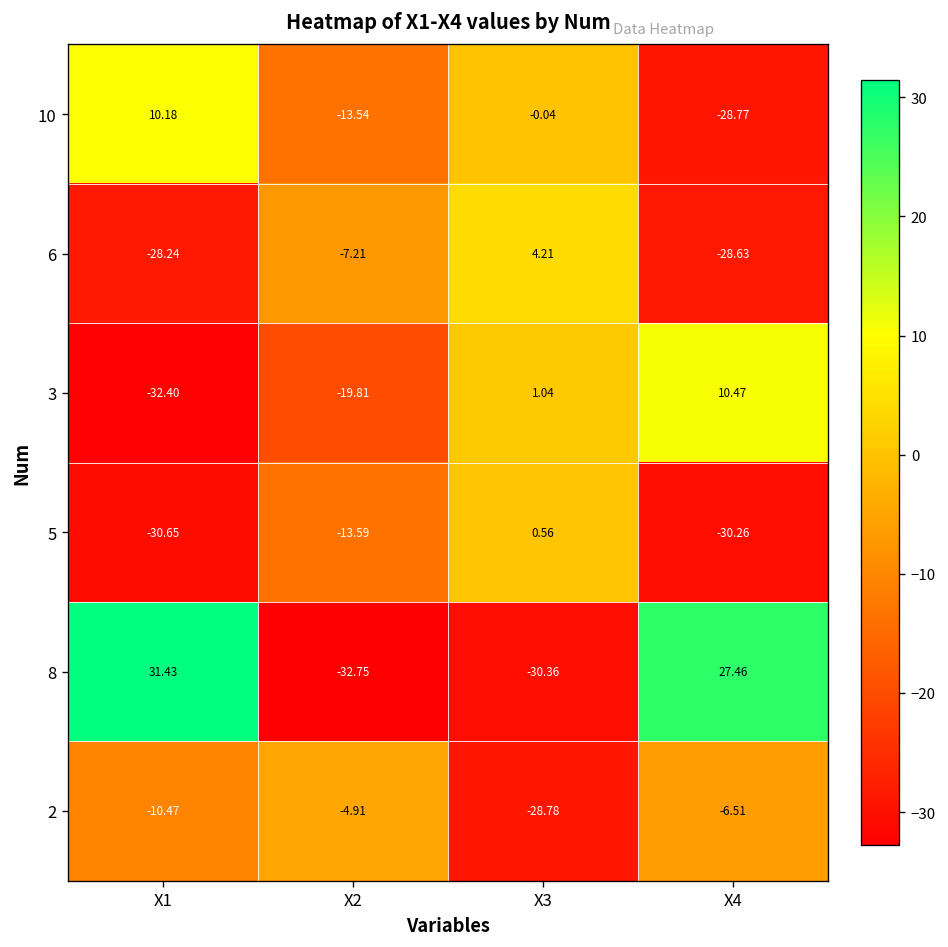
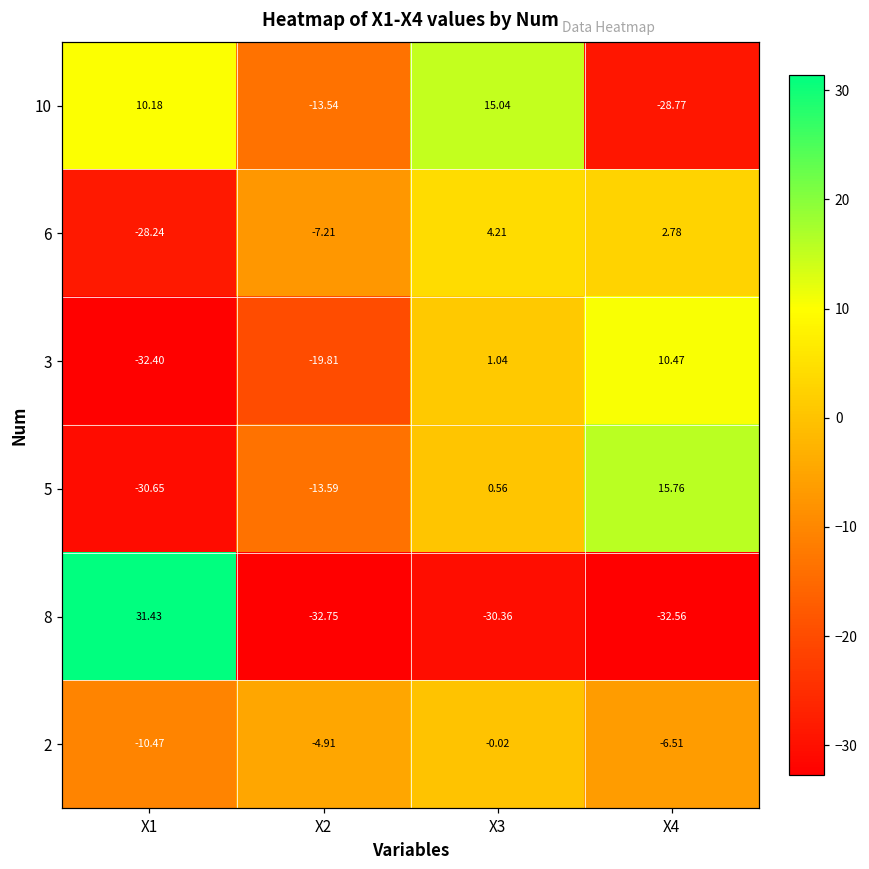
  {
    "10": {
      "X1": 10.18,
      "X2": -13.54,
-     "X3": -0.04,
+     "X3": 15.04,
      "X4": -28.77
    },
    "6": {
      "X1": -28.24,
      "X2": -7.21,
      "X3": 4.21,
-     "X4": -28.63
+     "X4": 2.78
    },
    "3": {
      "X1": -32.40,
      "X2": -19.81,
      "X3": 1.04,
      "X4": 10.47
    },
    "5": {
      "X1": -30.65,
      "X2": -13.59,
      "X3": 0.56,
-     "X4": -30.26
+     "X4": 15.76
    },
    "8": {
      "X1": 31.43,
      "X2": -32.75,
      "X3": -30.36,
-     "X4": 27.46
+     "X4": -32.56
    },
    "2": {
      "X1": -10.47,
      "X2": -4.91,
-     "X3": -28.78,
+     "X3": -0.02,
      "X4": -6.51
    }
  }
